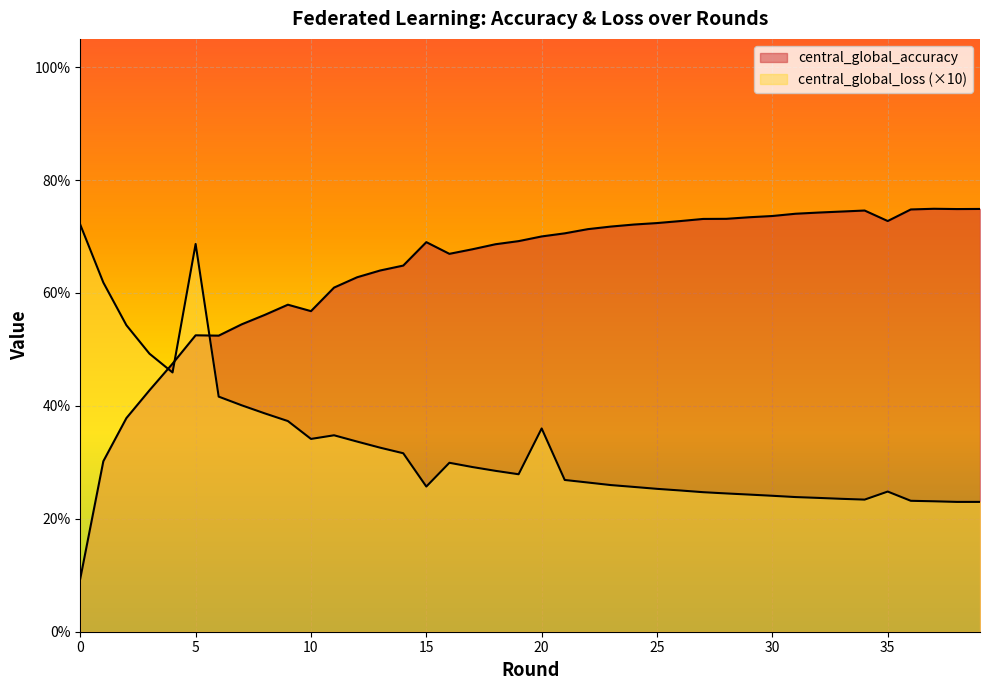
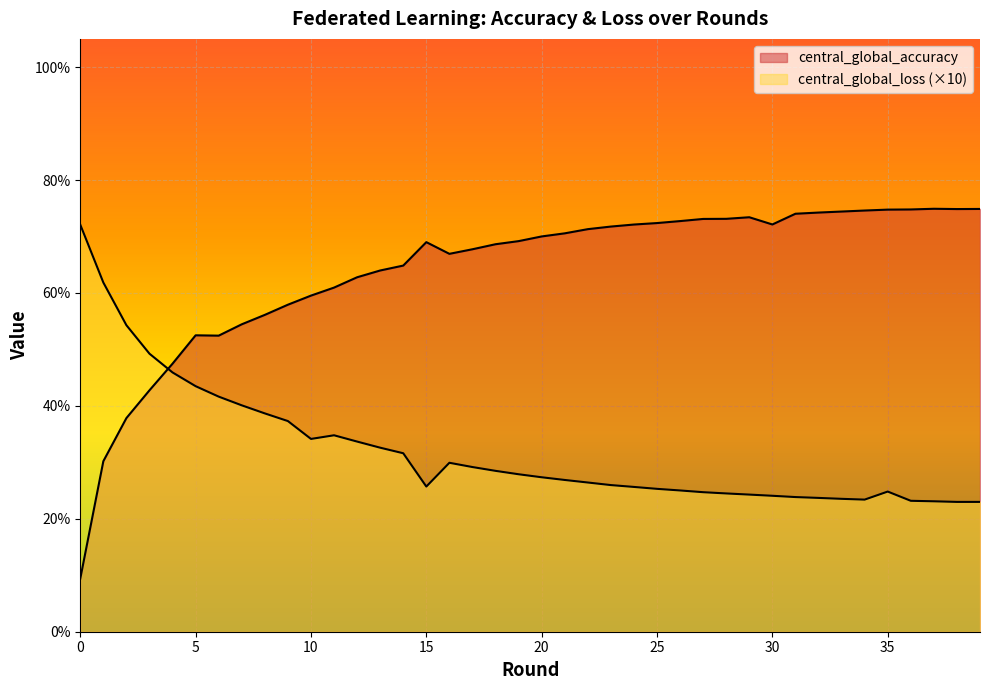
  {
    "central_global_accuracy": {
      "0": "9%",
      "5": "53%",
-     "10": "57%",
+     "10": "60%",
      "15": "69%",
      "20": "70%",
      "25": "72%",
-     "30": "74%",
-     "35": "73%"
+     "30": "72%",
+     "35": "75%"
    },
    "central_global_loss (×10)": {
      "0": "72%",
-     "5": "69%",
+     "5": "43%",
      "10": "34%",
      "15": "26%",
-     "20": "36%",
+     "20": "27%",
      "25": "25%",
      "30": "24%",
      "35": "25%"
    }
  }
